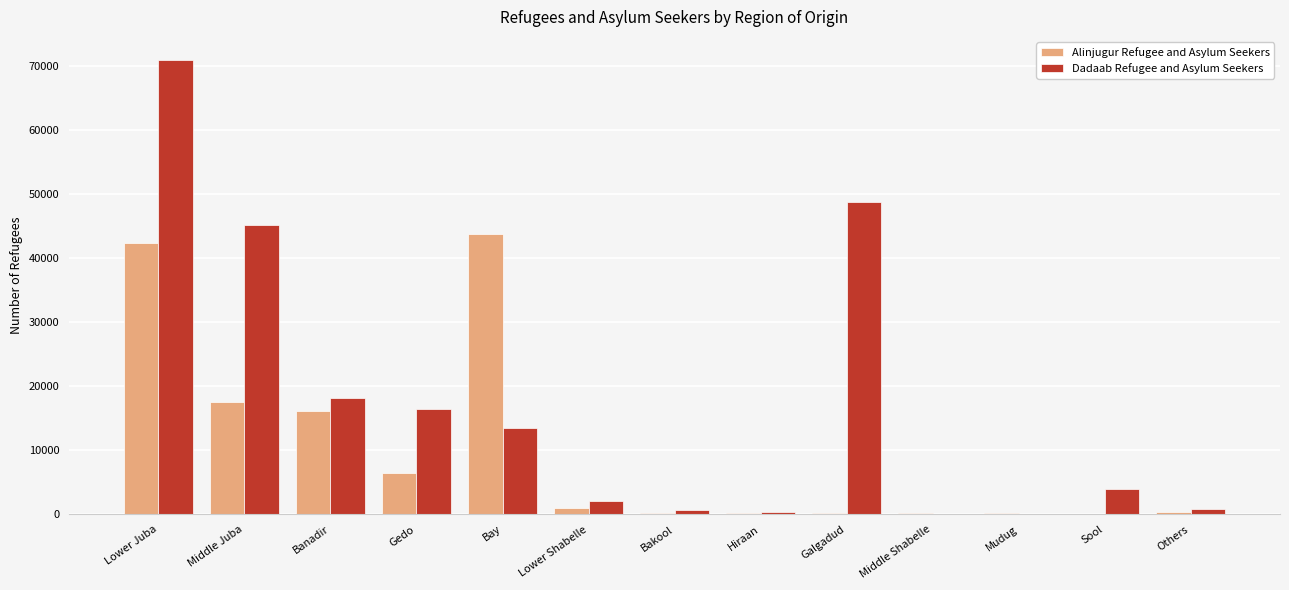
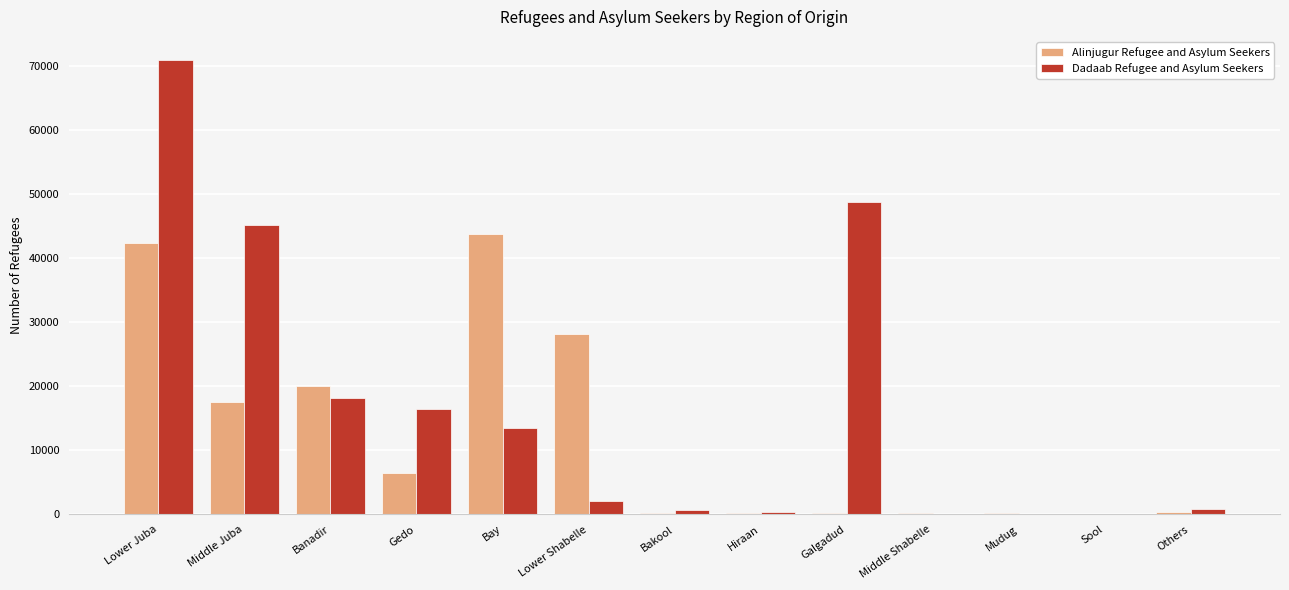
  {
    "Alinjugur Refugee and Asylum Seekers": {
      "Lower Juba": 42000,
      "Middle Juba": 18000,
-     "Banadir": 16000,
+     "Banadir": 20000,
      "Gedo": 6000,
      "Bay": 44000,
-     "Lower Shabelle": 1000
+     "Lower Shabelle": 28000
    },
    "Dadaab Refugee and Asylum Seekers": {
      "Lower Juba": 71000,
      "Middle Juba": 45000,
      "Banadir": 18000,
      "Gedo": 16000,
      "Bay": 13000,
      "Lower Shabelle": 2000,
      "Bakool": 1000,
      "Hiraan": 0,
      "Galgadud": 49000,
-     "Sool": 4000,
+     "Sool": 0,
      "Others": 1000
    }
  }
